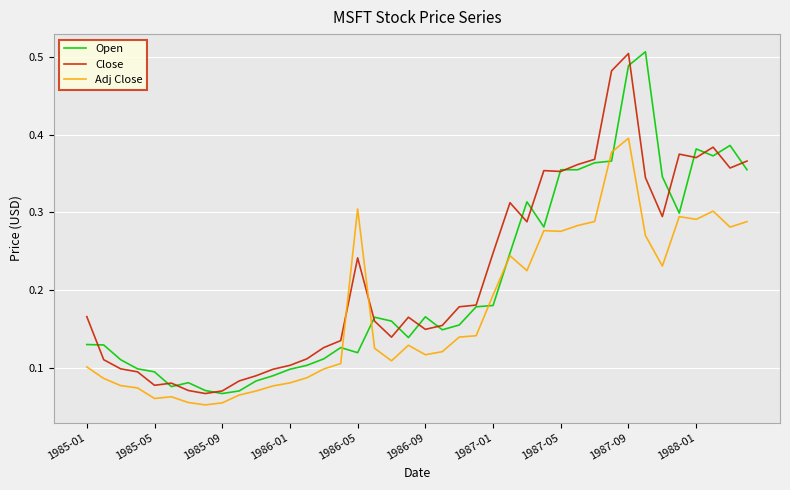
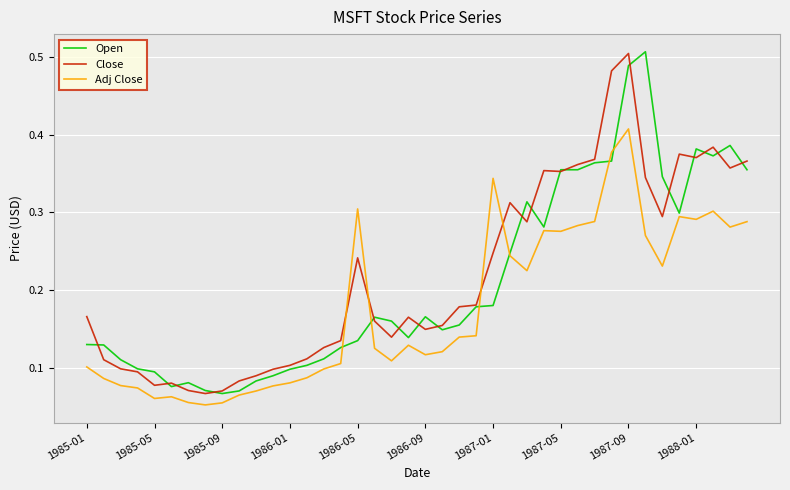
  {
    "Open": {
      "1985-01": 0.13,
      "1985-05": 0.09,
      "1985-09": 0.07,
      "1986-01": 0.10,
-     "1986-05": 0.12,
+     "1986-05": 0.14,
      "1986-09": 0.17,
      "1987-01": 0.18,
      "1987-09": 0.49,
      "1988-01": 0.38
    },
    "Close": {
      "1985-01": 0.17,
      "1985-05": 0.08,
      "1985-09": 0.07,
      "1986-01": 0.10,
      "1986-05": 0.24,
      "1986-09": 0.15,
      "1987-01": 0.25,
      "1987-09": 0.50,
      "1988-01": 0.37
    },
    "Adj Close": {
      "1985-01": 0.10,
      "1985-05": 0.06,
      "1985-09": 0.05,
      "1986-01": 0.08,
      "1986-05": 0.30,
      "1986-09": 0.12,
-     "1987-01": 0.19,
+     "1987-01": 0.34,
      "1987-05": 0.28,
-     "1987-09": 0.40,
+     "1987-09": 0.41,
      "1988-01": 0.29
    }
  }
